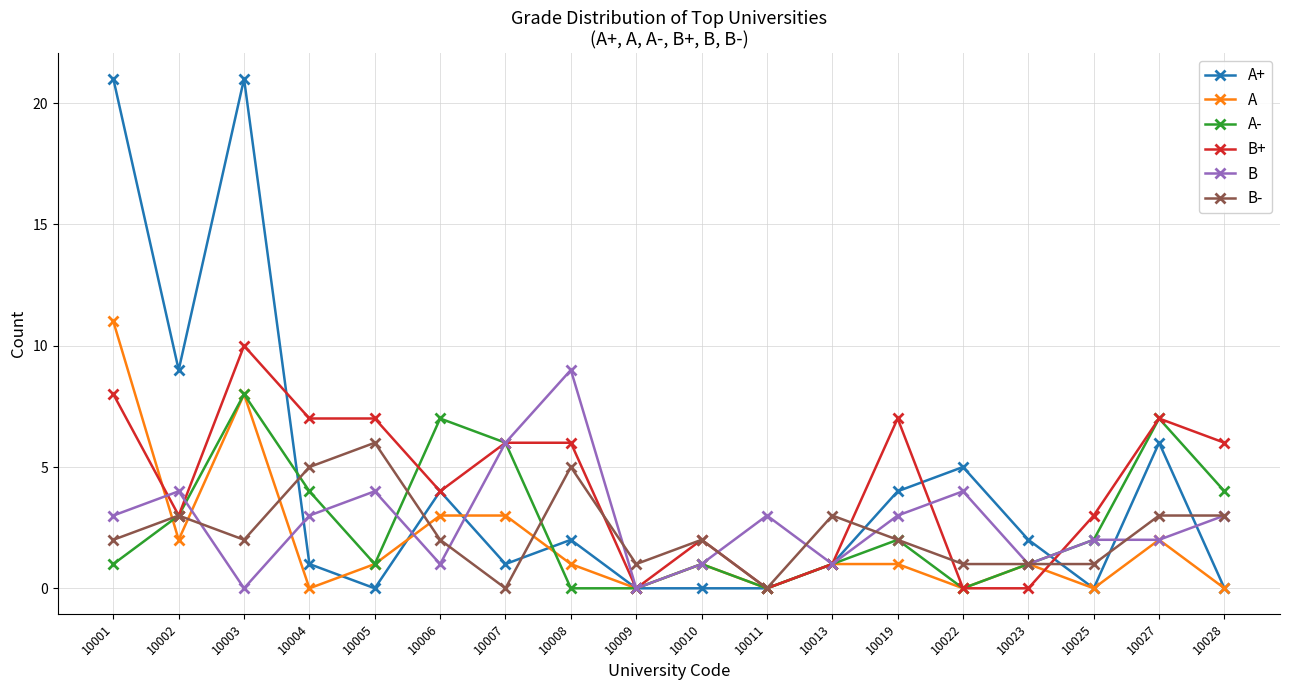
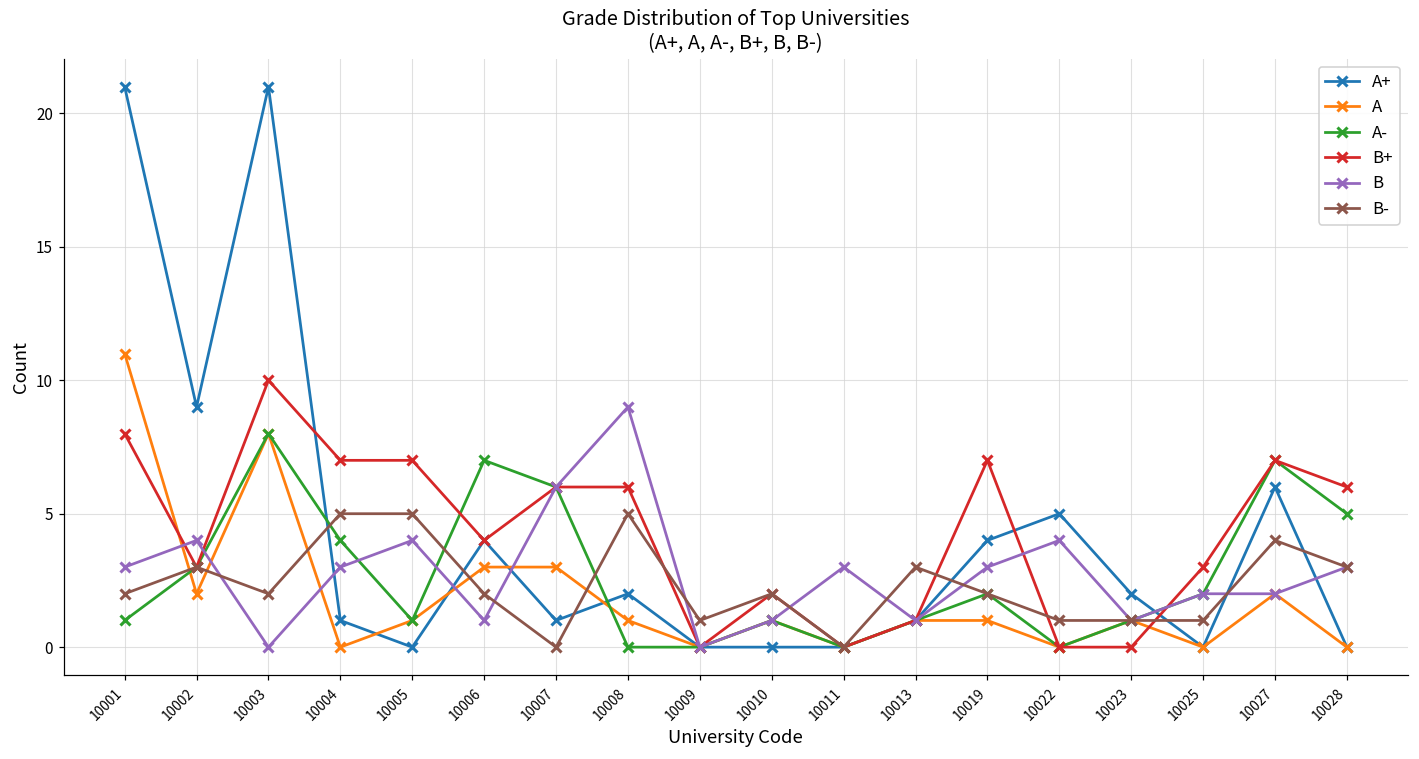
  {
    "A+": {
      "10001": 21,
      "10002": 9,
      "10003": 21,
      "10004": 1,
      "10005": 0,
      "10007": 1,
      "10008": 2,
      "10010": 0,
      "10019": 4,
      "10022": 5,
      "10023": 2,
      "10027": 6
    },
    "A": {
      "10001": 11,
      "10002": 2,
      "10004": 0,
      "10006": 3,
      "10007": 3,
      "10008": 1,
      "10019": 1
    },
    "A-": {
      "10001": 1,
      "10004": 4,
      "10006": 7,
      "10008": 0,
-     "10028": 4
+     "10028": 5
    },
    "B+": {
      "10001": 8,
      "10003": 10,
      "10004": 7,
      "10005": 7,
      "10008": 6,
      "10019": 7,
      "10023": 0,
      "10025": 3,
      "10028": 6
    },
    "B": {
      "10001": 3,
      "10002": 4,
      "10003": 0,
      "10004": 3,
      "10005": 4,
      "10006": 1,
      "10008": 9,
      "10011": 3,
      "10019": 3,
      "10022": 4
    },
    "B-": {
      "10001": 2,
      "10003": 2,
      "10004": 5,
-     "10005": 6,
+     "10005": 5,
      "10006": 2,
      "10007": 0,
      "10008": 5,
      "10009": 1,
      "10013": 3,
      "10022": 1,
      "10025": 1,
-     "10027": 3
+     "10027": 4
    }
  }
